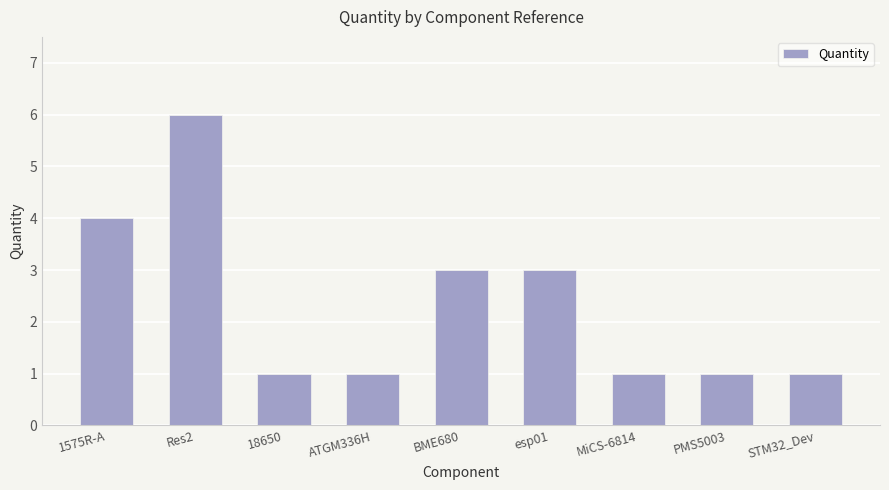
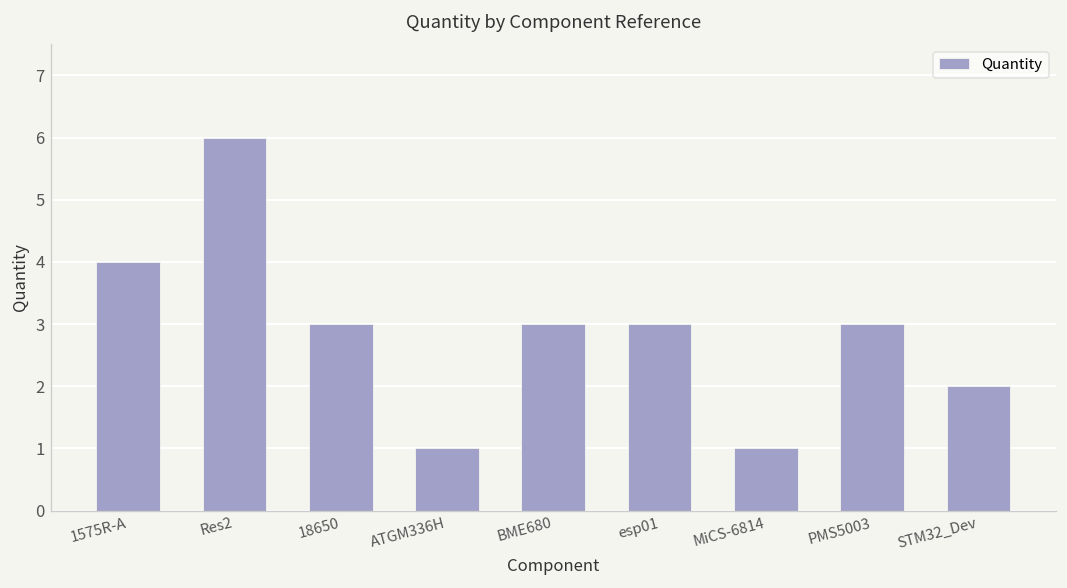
  {
    "1575R-A": 4,
    "Res2": 6,
-   "18650": 1,
+   "18650": 3,
    "ATGM336H": 1,
    "BME680": 3,
    "esp01": 3,
    "MiCS-6814": 1,
-   "PMS5003": 1,
-   "STM32_Dev": 1
+   "PMS5003": 3,
+   "STM32_Dev": 2
  }
